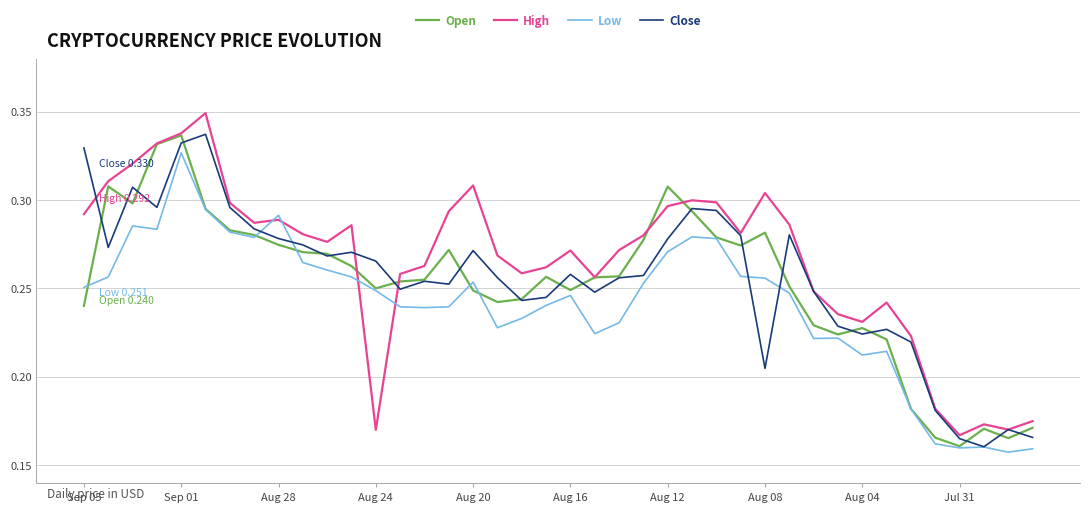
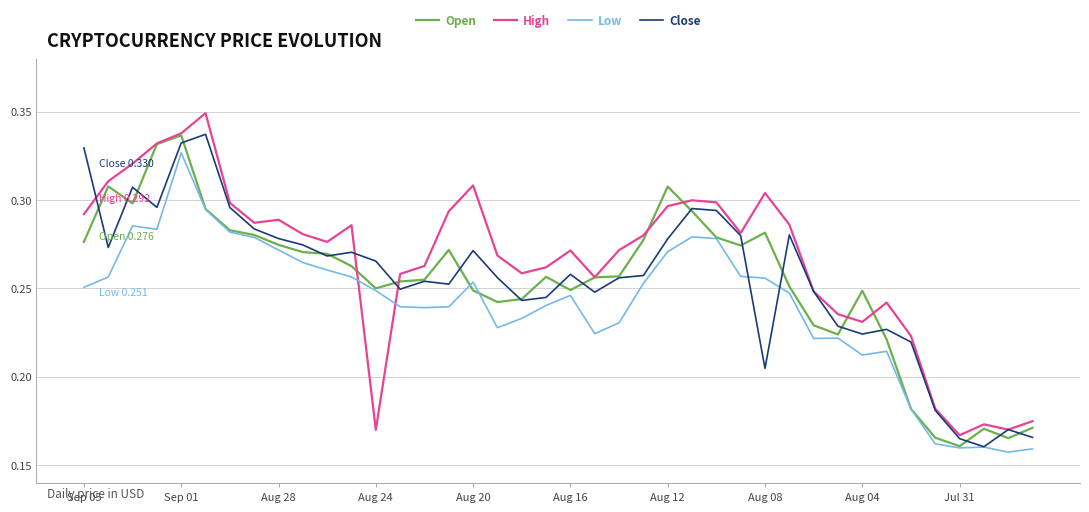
  {
    "Open": {
-     "Sep 05": 0.240,
-     "Aug 04": 0.228
+     "Sep 05": 0.276,
+     "Aug 04": 0.249
    },
    "High": {
      "Sep 05": 0.292,
      "Aug 28": 0.289,
      "Aug 24": 0.170,
      "Aug 20": 0.308,
      "Aug 16": 0.271,
      "Aug 12": 0.297,
      "Aug 08": 0.304,
      "Aug 04": 0.231,
      "Jul 31": 0.167
    },
    "Low": {
      "Sep 01": 0.327,
-     "Aug 28": 0.291,
+     "Aug 28": 0.272,
      "Aug 20": 0.254,
      "Aug 16": 0.246,
      "Aug 12": 0.271,
      "Aug 08": 0.256,
      "Aug 04": 0.212
    },
    "Close": {
      "Sep 05": 0.330,
      "Sep 01": 0.332,
      "Aug 28": 0.278,
      "Aug 24": 0.266,
      "Aug 20": 0.271,
      "Aug 16": 0.258,
      "Aug 12": 0.278,
      "Aug 08": 0.205,
      "Aug 04": 0.224,
      "Jul 31": 0.165
    }
  }
